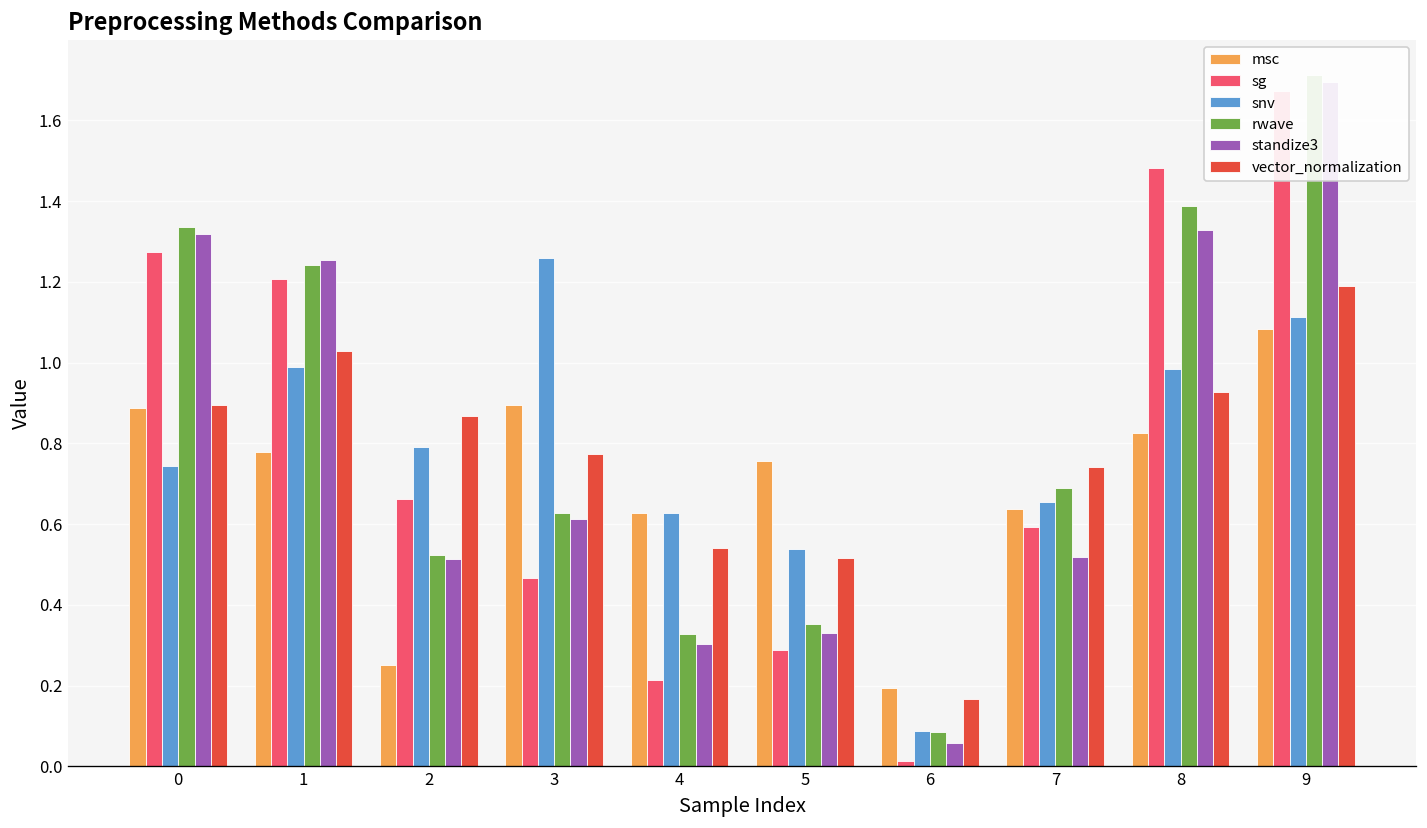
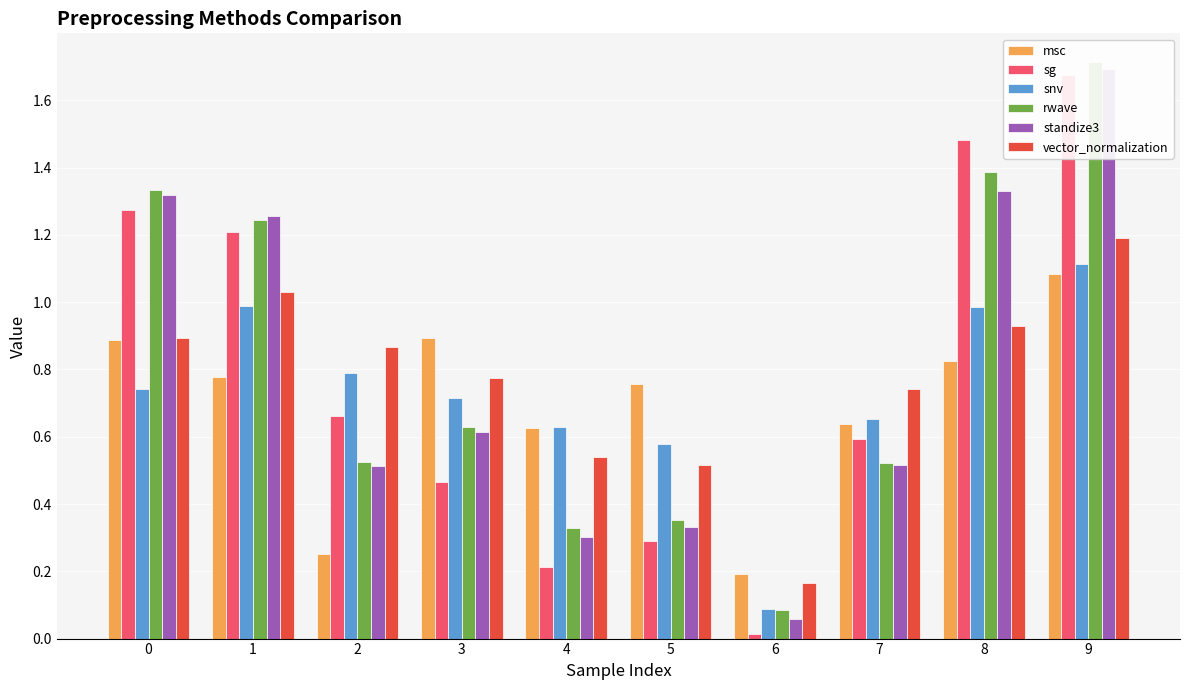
  {
    "msc": {
      "0": 0.89,
      "1": 0.78,
      "2": 0.25,
      "3": 0.89,
      "4": 0.63,
      "5": 0.76,
      "6": 0.19,
      "7": 0.64,
      "8": 0.83,
      "9": 1.08
    },
    "snv": {
      "0": 0.74,
      "1": 0.99,
      "2": 0.79,
-     "3": 1.26,
+     "3": 0.72,
      "4": 0.63,
-     "5": 0.54,
+     "5": 0.58,
      "6": 0.09,
      "7": 0.65,
      "8": 0.98,
      "9": 1.11
    },
    "rwave": {
      "0": 1.33,
      "1": 1.24,
      "2": 0.52,
      "3": 0.63,
      "4": 0.33,
      "5": 0.35,
      "6": 0.09,
-     "7": 0.69,
+     "7": 0.52,
      "8": 1.39
    },
    "standize3": {
      "0": 1.32,
      "1": 1.26,
      "2": 0.51,
      "3": 0.61,
      "4": 0.30,
      "5": 0.33,
      "6": 0.06,
      "7": 0.52,
      "8": 1.33
    }
  }
